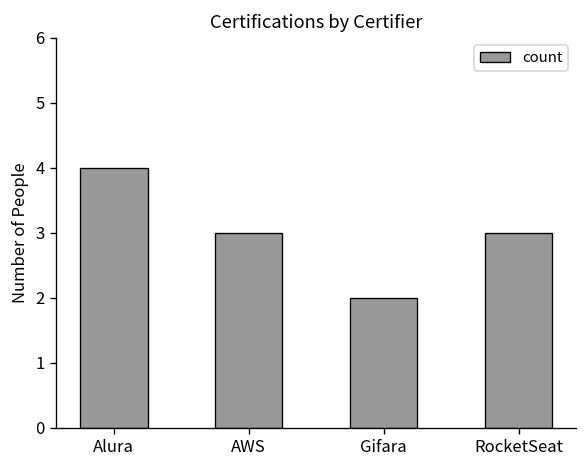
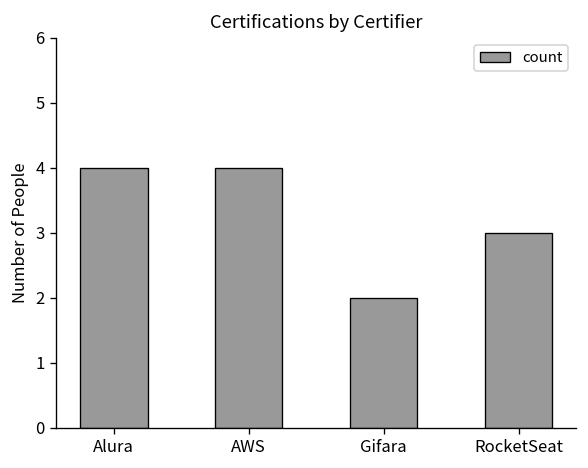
  {
    "Alura": 4,
-   "AWS": 3,
+   "AWS": 4,
    "Gifara": 2,
    "RocketSeat": 3
  }
